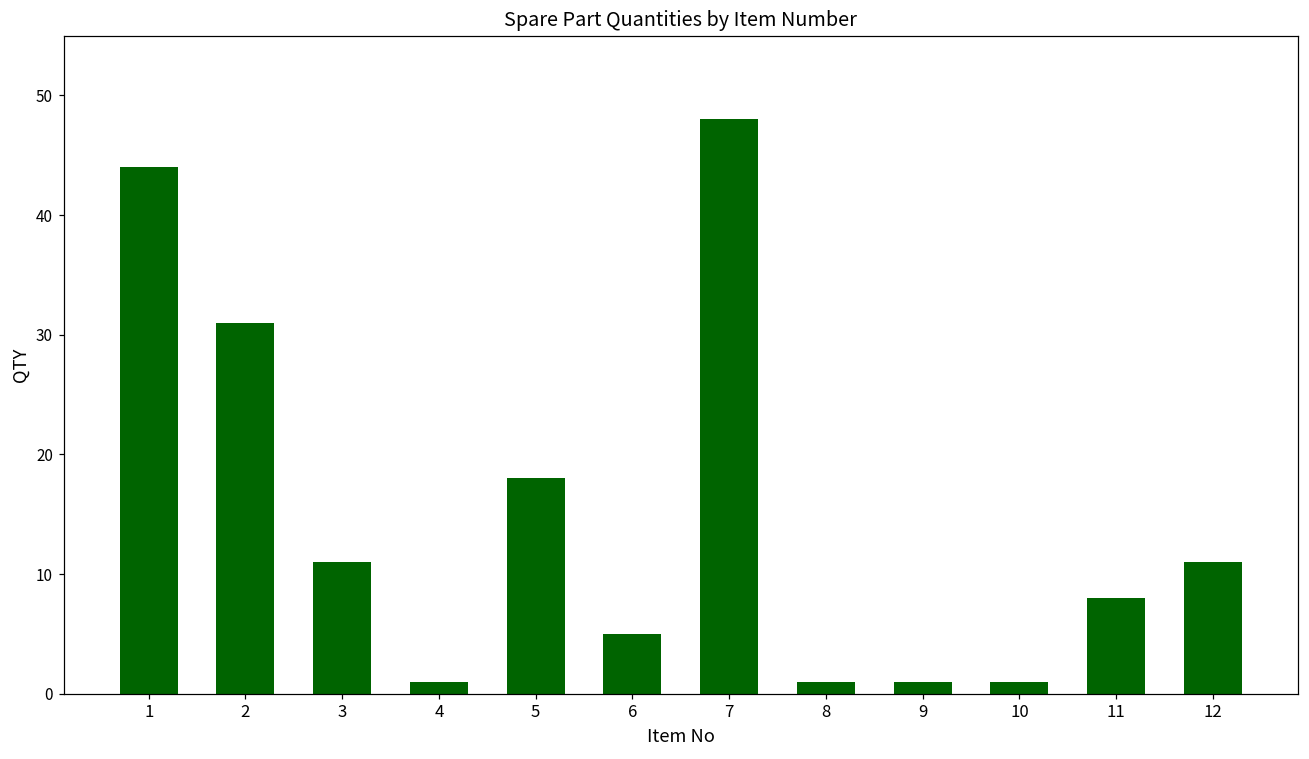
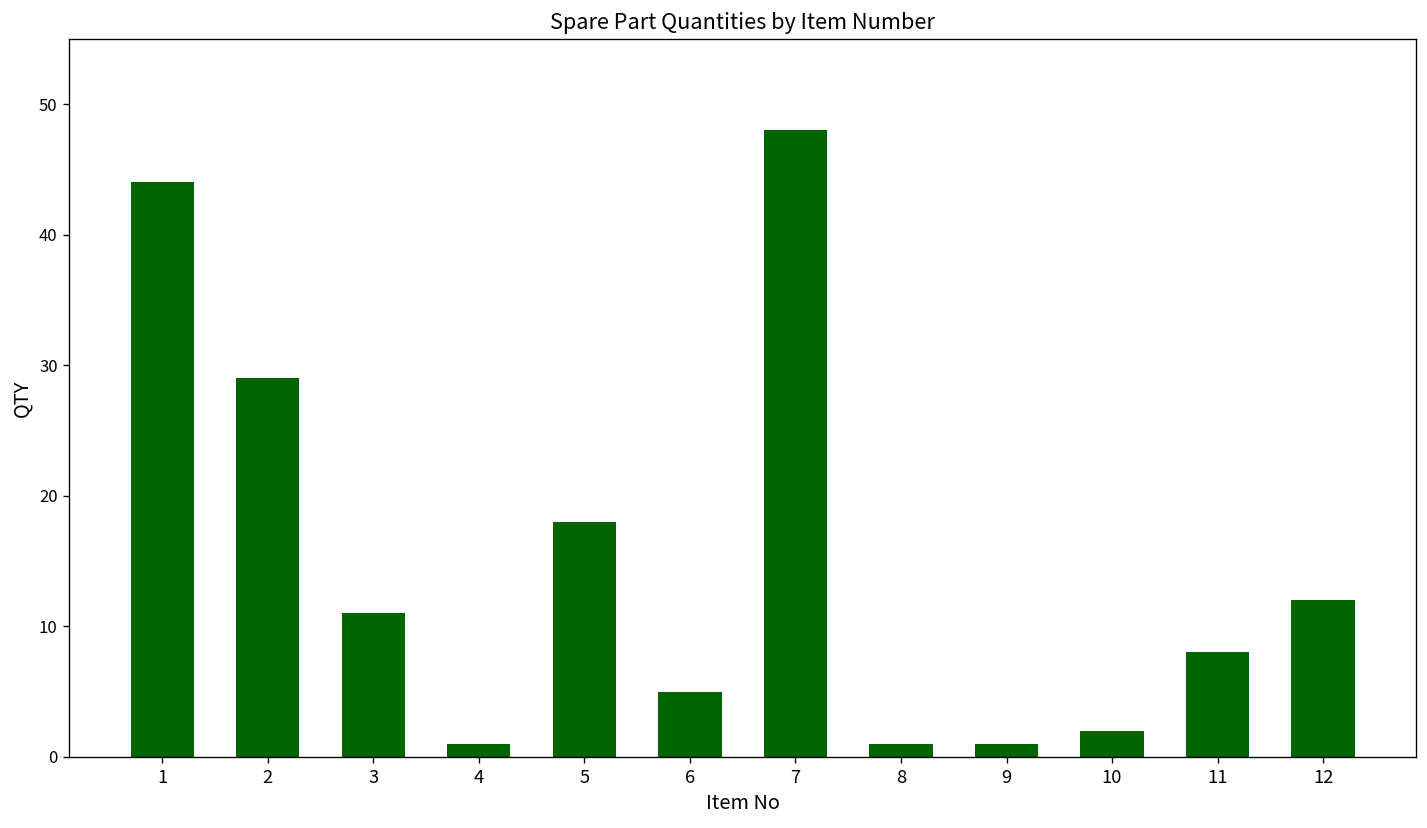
  {
    "1": 44,
-   "2": 31,
+   "2": 29,
    "3": 11,
    "4": 1,
    "5": 18,
    "6": 5,
    "7": 48,
    "8": 1,
    "9": 1,
-   "10": 1,
+   "10": 2,
    "11": 8,
-   "12": 11
+   "12": 12
  }
